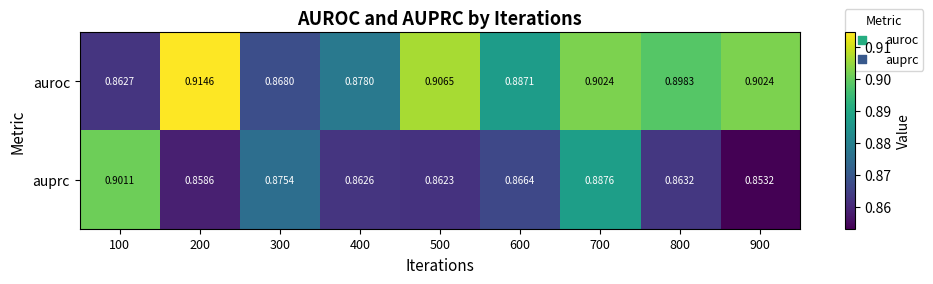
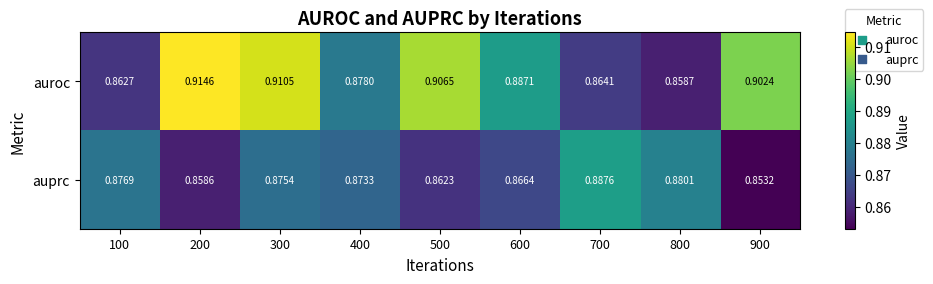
  {
    "auroc": {
      "100": 0.8627,
      "200": 0.9146,
-     "300": 0.8680,
+     "300": 0.9105,
      "400": 0.8780,
      "500": 0.9065,
      "600": 0.8871,
-     "700": 0.9024,
-     "800": 0.8983,
+     "700": 0.8641,
+     "800": 0.8587,
      "900": 0.9024
    },
    "auprc": {
-     "100": 0.9011,
+     "100": 0.8769,
      "200": 0.8586,
      "300": 0.8754,
-     "400": 0.8626,
+     "400": 0.8733,
      "500": 0.8623,
      "600": 0.8664,
      "700": 0.8876,
-     "800": 0.8632,
+     "800": 0.8801,
      "900": 0.8532
    }
  }
